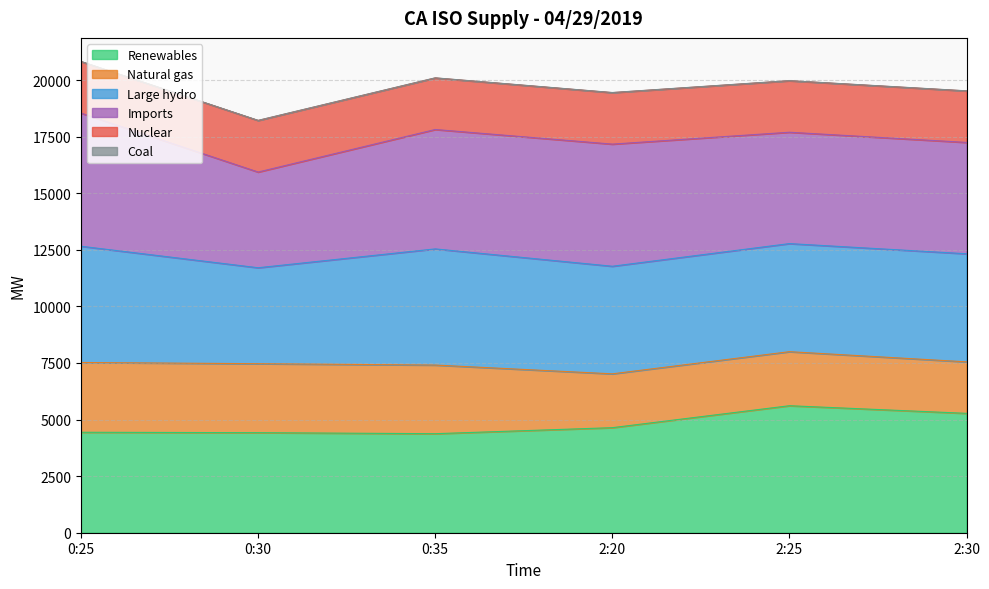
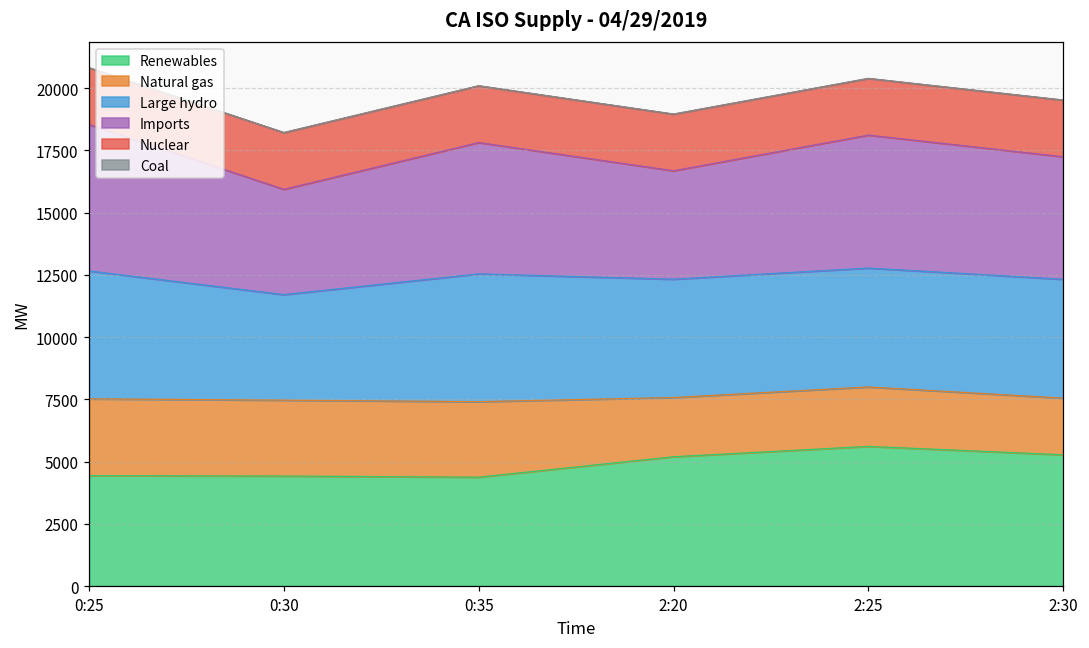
  {
    "Renewables": {
      "0:25": 4400,
      "0:30": 4400,
      "0:35": 4400,
-     "2:20": 4600,
+     "2:20": 5200,
      "2:25": 5600,
      "2:30": 5300
    },
    "Large hydro": {
      "0:25": 5100,
      "0:30": 4200,
      "0:35": 5100,
      "2:20": 4800,
      "2:25": 4800,
      "2:30": 4800
    },
    "Imports": {
      "0:25": 5900,
      "0:30": 4200,
      "0:35": 5300,
-     "2:20": 5400,
-     "2:25": 4900,
+     "2:20": 4400,
+     "2:25": 5300,
      "2:30": 4900
    }
  }
